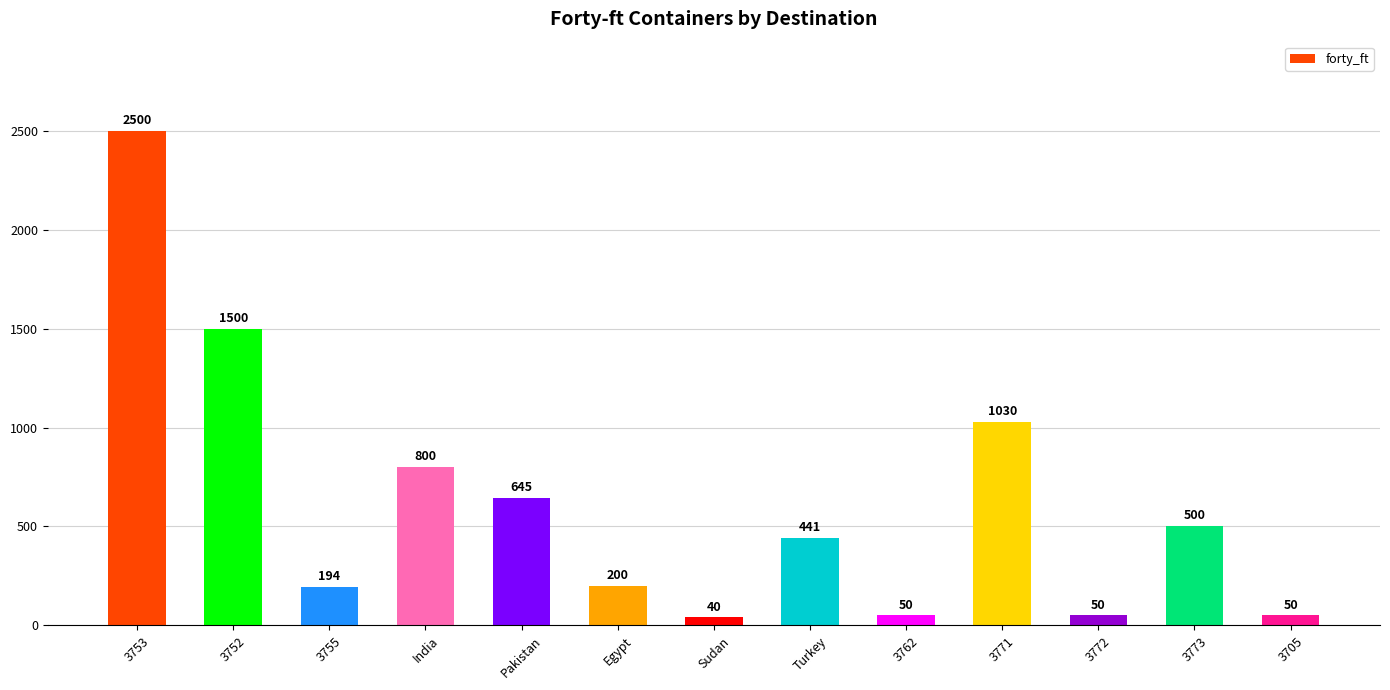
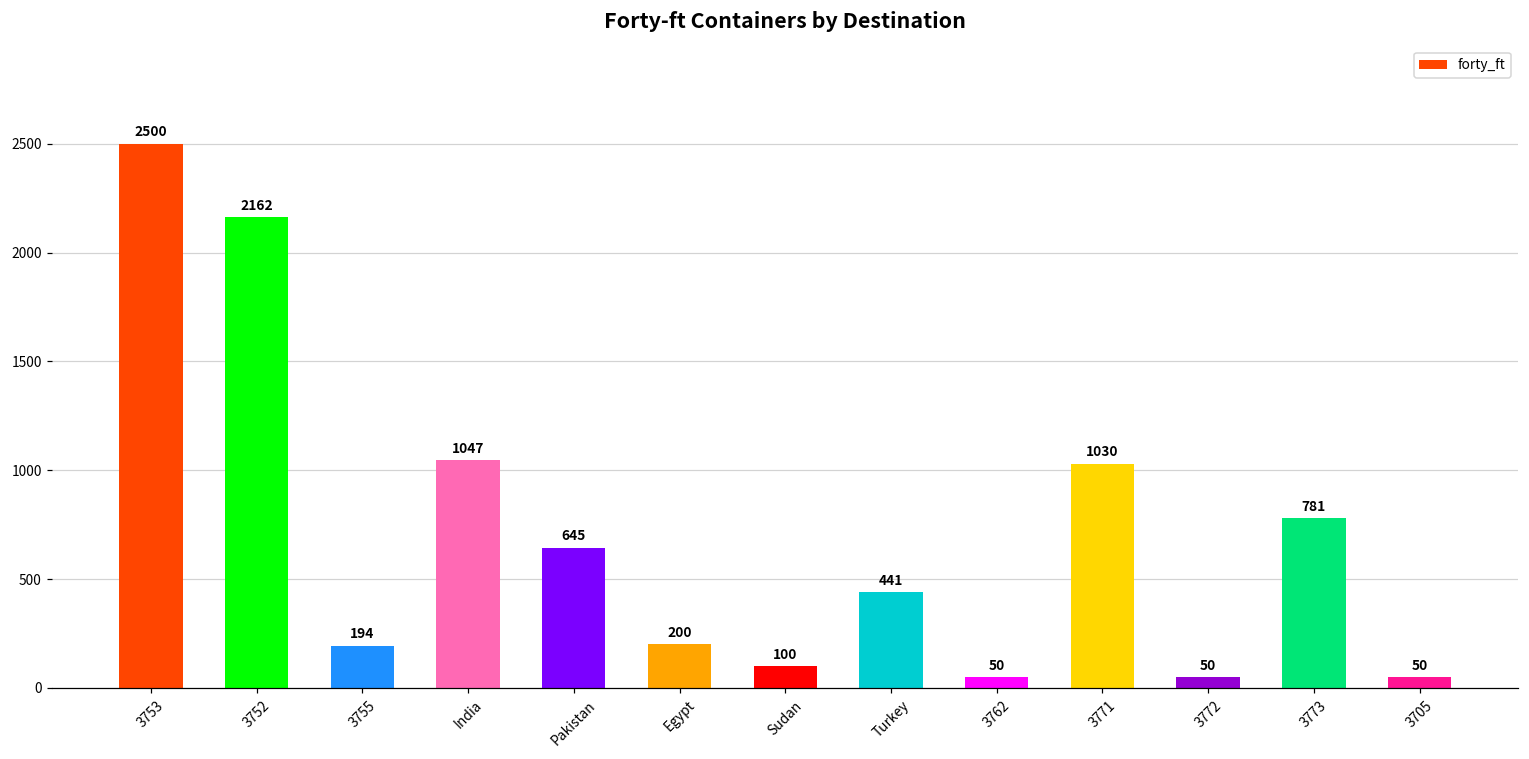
  {
    "3753": 2500,
-   "3752": 1500,
+   "3752": 2162,
    "3755": 194,
-   "India": 800,
+   "India": 1047,
    "Pakistan": 645,
    "Egypt": 200,
-   "Sudan": 40,
+   "Sudan": 100,
    "Turkey": 441,
    "3762": 50,
    "3771": 1030,
    "3772": 50,
-   "3773": 500,
+   "3773": 781,
    "3705": 50
  }
